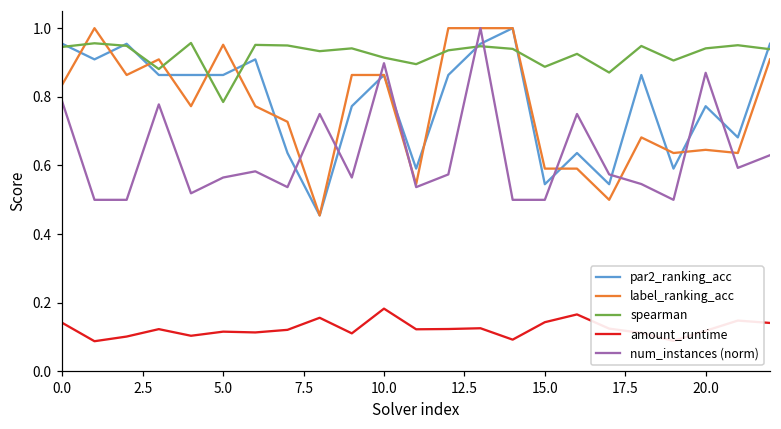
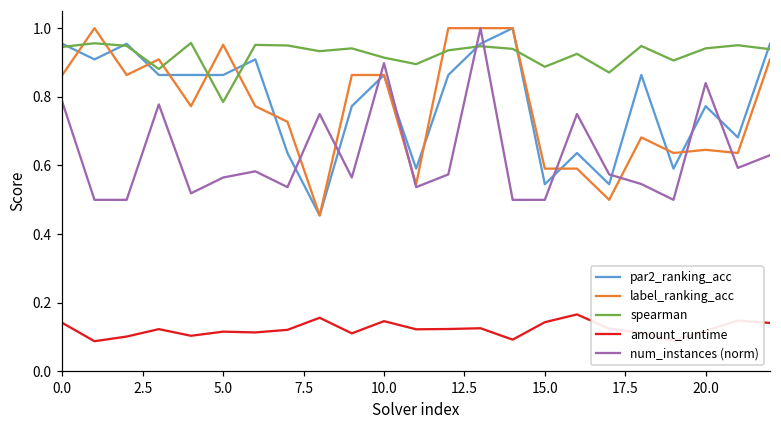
  {
    "par2_ranking_acc": {
      "0.0": 0.95,
      "5.0": 0.86,
      "15.0": 0.55,
      "20.0": 0.77
    },
    "label_ranking_acc": {
-     "0.0": 0.84,
+     "0.0": 0.86,
      "5.0": 0.95,
      "15.0": 0.59,
      "20.0": 0.65
    },
    "spearman": {
      "0.0": 0.95,
      "5.0": 0.78,
      "10.0": 0.91,
      "15.0": 0.89,
      "20.0": 0.94
    },
    "amount_runtime": {
      "0.0": 0.14,
      "5.0": 0.12,
-     "10.0": 0.18,
+     "10.0": 0.15,
      "15.0": 0.14
    },
    "num_instances (norm)": {
      "0.0": 0.79,
      "5.0": 0.57,
      "10.0": 0.90,
      "15.0": 0.50,
-     "20.0": 0.87
+     "20.0": 0.84
    }
  }
